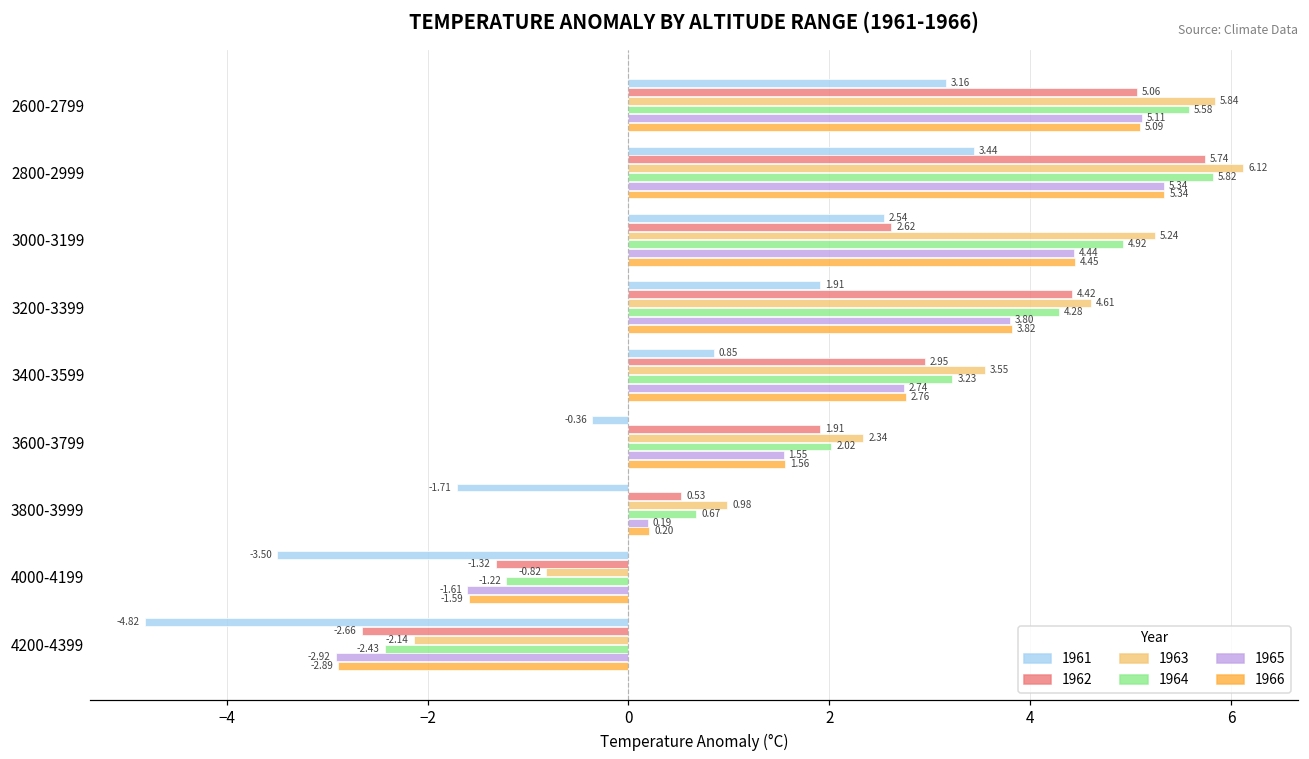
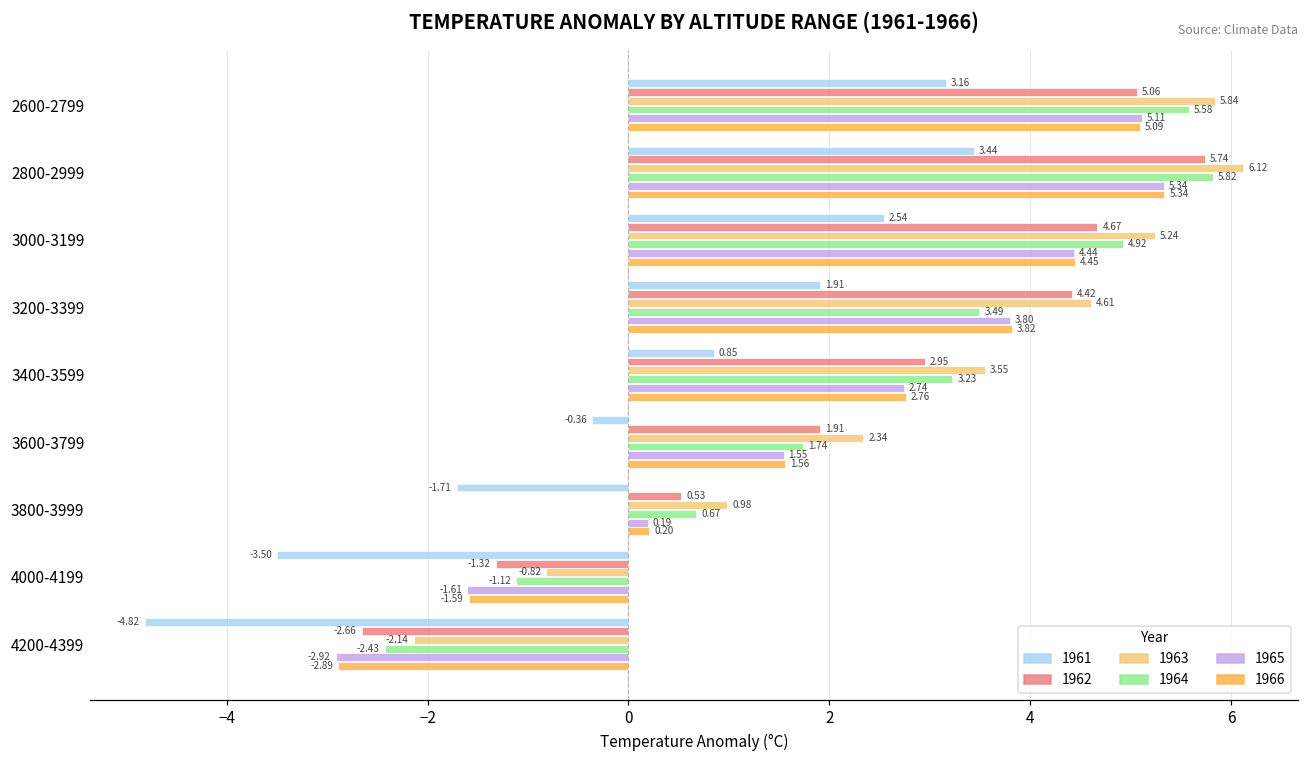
  {
    "1962": {
      "2600-2799": 5.06,
      "2800-2999": 5.74,
-     "3000-3199": 2.62,
+     "3000-3199": 4.67,
      "3200-3399": 4.42,
      "3400-3599": 2.95,
      "3600-3799": 1.91,
      "3800-3999": 0.53,
      "4000-4199": -1.32,
      "4200-4399": -2.66
    },
    "1964": {
      "2600-2799": 5.58,
      "2800-2999": 5.82,
      "3000-3199": 4.92,
-     "3200-3399": 4.28,
+     "3200-3399": 3.49,
      "3400-3599": 3.23,
-     "3600-3799": 2.02,
+     "3600-3799": 1.74,
      "3800-3999": 0.67,
-     "4000-4199": -1.22,
+     "4000-4199": -1.12,
      "4200-4399": -2.43
    }
  }
